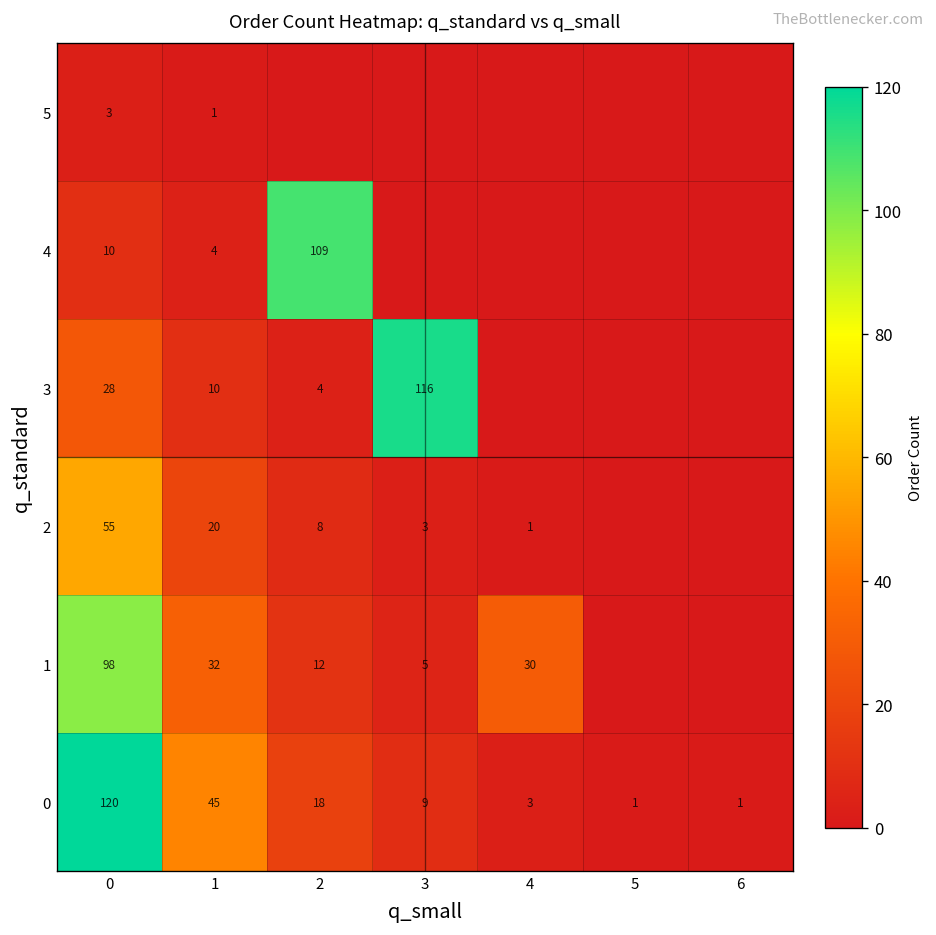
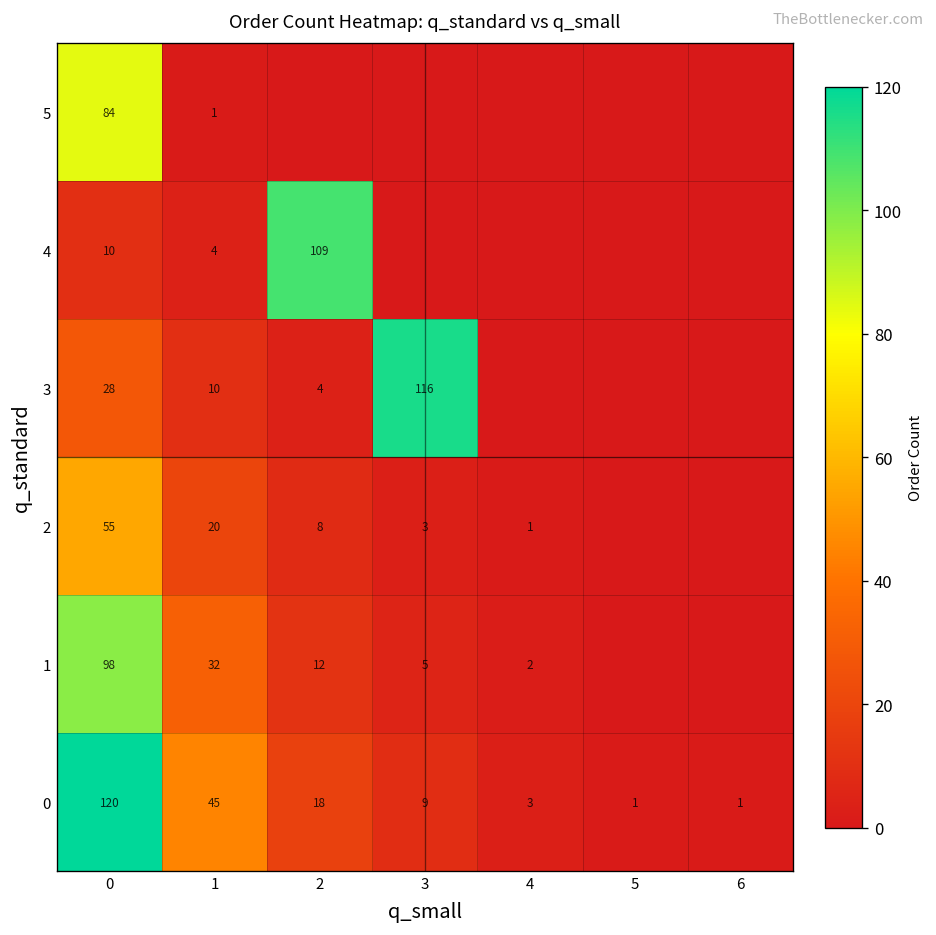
  {
    "5": {
-     "0": 3,
+     "0": 84,
      "1": 1
    },
    "4": {
      "0": 10,
      "1": 4,
      "2": 109
    },
    "3": {
      "0": 28,
      "1": 10,
      "2": 4,
      "3": 116
    },
    "2": {
      "0": 55,
      "1": 20,
      "2": 8,
      "3": 3,
      "4": 1
    },
    "1": {
      "0": 98,
      "1": 32,
      "2": 12,
      "3": 5,
-     "4": 30
+     "4": 2
    },
    "0": {
      "0": 120,
      "1": 45,
      "2": 18,
      "3": 9,
      "4": 3,
      "5": 1,
      "6": 1
    }
  }
